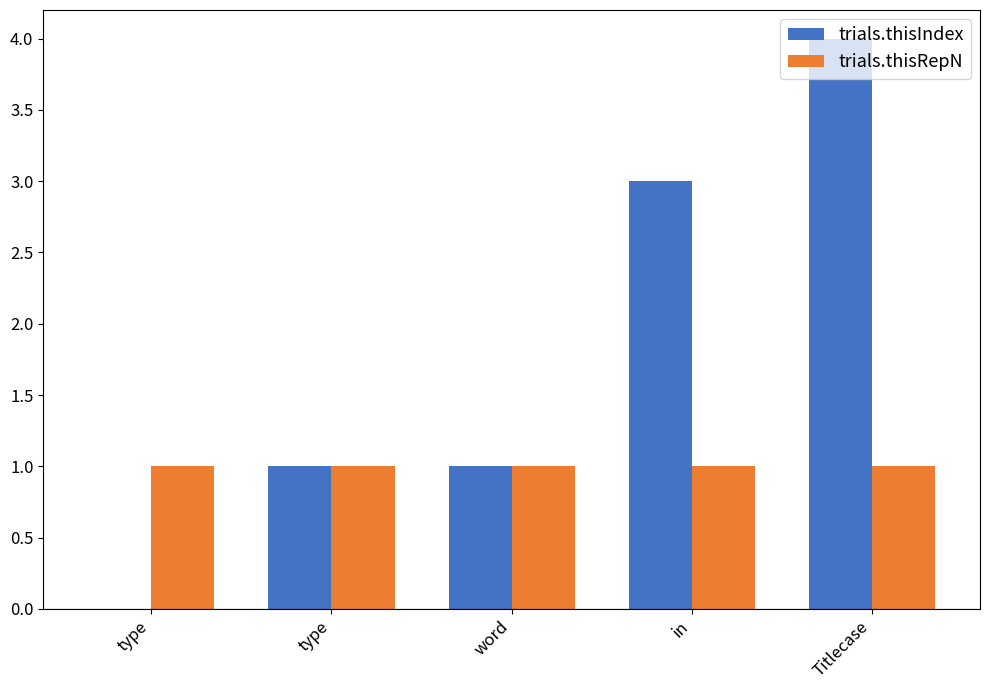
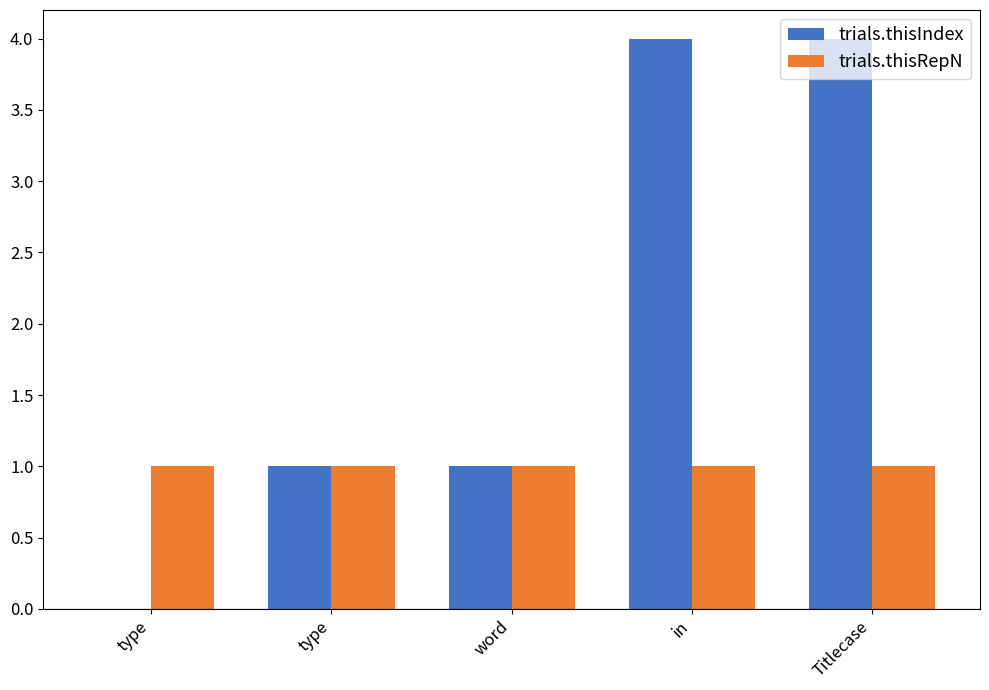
  {
    "trials.thisIndex": {
      "word": 1,
-     "in": 3
+     "in": 4
    },
    "trials.thisRepN": {
      "word": 1,
      "in": 1,
      "Titlecase": 1
    }
  }
